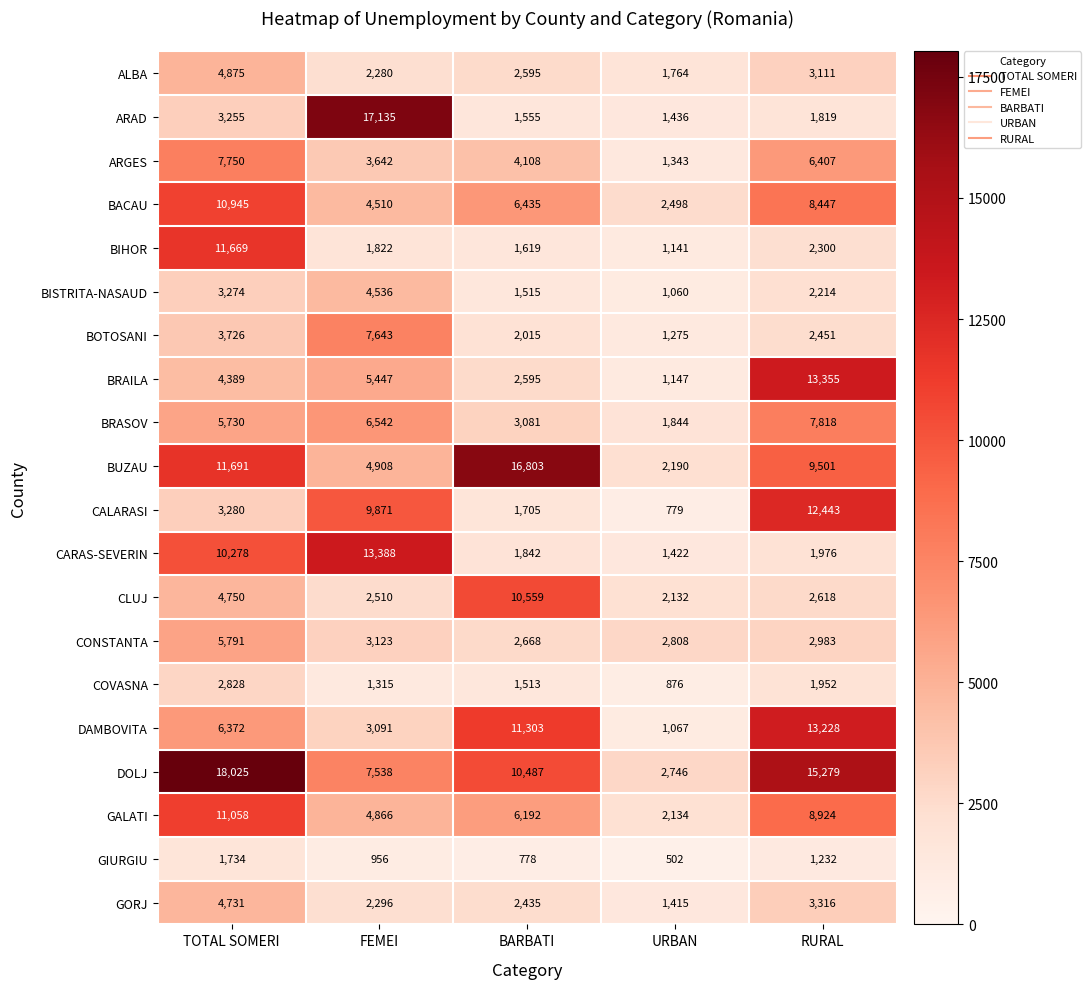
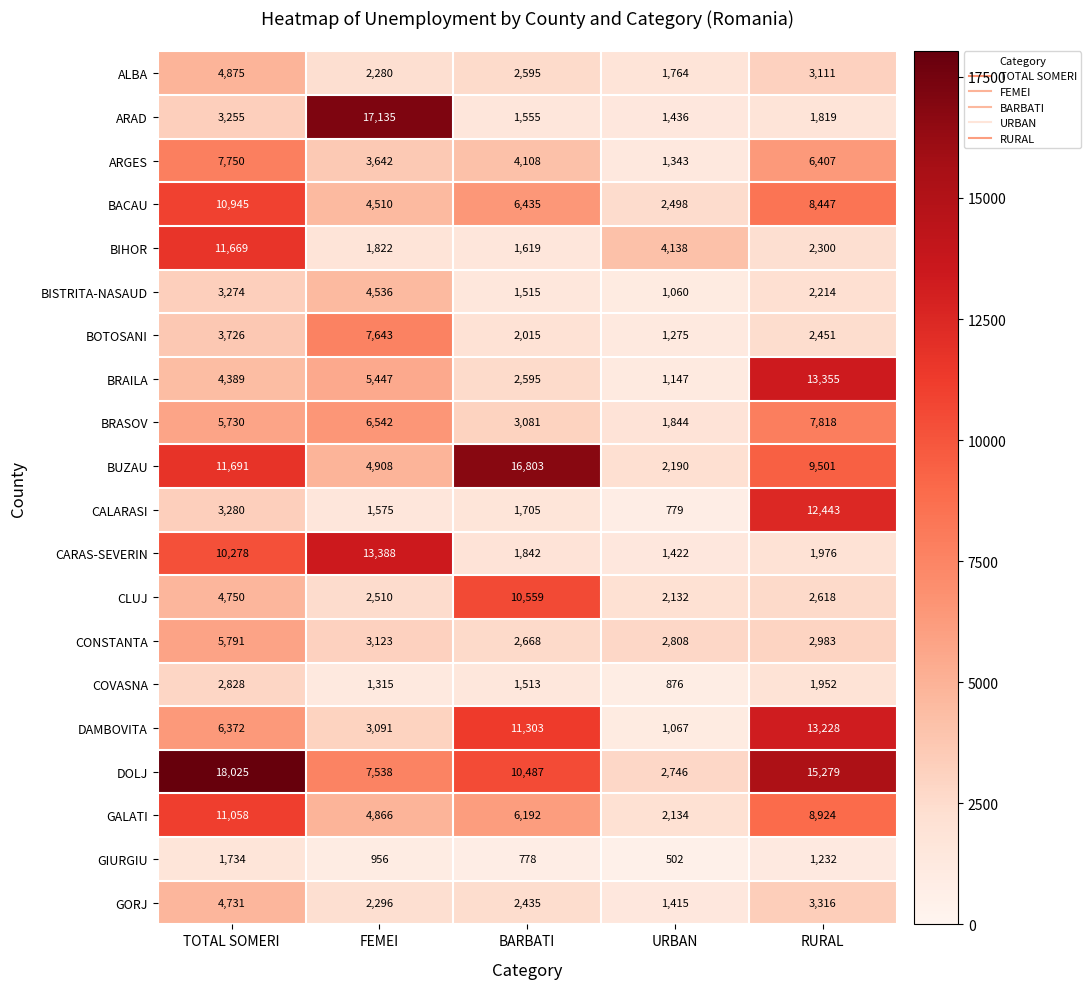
  {
    "ALBA": {
      "TOTAL SOMERI": "4,875",
      "FEMEI": "2,280",
      "BARBATI": "2,595",
      "URBAN": "1,764",
      "RURAL": "3,111"
    },
    "ARAD": {
      "TOTAL SOMERI": "3,255",
      "FEMEI": "17,135",
      "BARBATI": "1,555",
      "URBAN": "1,436",
      "RURAL": "1,819"
    },
    "ARGES": {
      "TOTAL SOMERI": "7,750",
      "FEMEI": "3,642",
      "BARBATI": "4,108",
      "URBAN": "1,343",
      "RURAL": "6,407"
    },
    "BACAU": {
      "TOTAL SOMERI": "10,945",
      "FEMEI": "4,510",
      "BARBATI": "6,435",
      "URBAN": "2,498",
      "RURAL": "8,447"
    },
    "BIHOR": {
      "TOTAL SOMERI": "11,669",
      "FEMEI": "1,822",
      "BARBATI": "1,619",
-     "URBAN": "1,141",
+     "URBAN": "4,138",
      "RURAL": "2,300"
    },
    "BISTRITA-NASAUD": {
      "TOTAL SOMERI": "3,274",
      "FEMEI": "4,536",
      "BARBATI": "1,515",
      "URBAN": "1,060",
      "RURAL": "2,214"
    },
    "BOTOSANI": {
      "TOTAL SOMERI": "3,726",
      "FEMEI": "7,643",
      "BARBATI": "2,015",
      "URBAN": "1,275",
      "RURAL": "2,451"
    },
    "BRAILA": {
      "TOTAL SOMERI": "4,389",
      "FEMEI": "5,447",
      "BARBATI": "2,595",
      "URBAN": "1,147",
      "RURAL": "13,355"
    },
    "BRASOV": {
      "TOTAL SOMERI": "5,730",
      "FEMEI": "6,542",
      "BARBATI": "3,081",
      "URBAN": "1,844",
      "RURAL": "7,818"
    },
    "BUZAU": {
      "TOTAL SOMERI": "11,691",
      "FEMEI": "4,908",
      "BARBATI": "16,803",
      "URBAN": "2,190",
      "RURAL": "9,501"
    },
    "CALARASI": {
      "TOTAL SOMERI": "3,280",
-     "FEMEI": "9,871",
+     "FEMEI": "1,575",
      "BARBATI": "1,705",
      "URBAN": "779",
      "RURAL": "12,443"
    },
    "CARAS-SEVERIN": {
      "TOTAL SOMERI": "10,278",
      "FEMEI": "13,388",
      "BARBATI": "1,842",
      "URBAN": "1,422",
      "RURAL": "1,976"
    },
    "CLUJ": {
      "TOTAL SOMERI": "4,750",
      "FEMEI": "2,510",
      "BARBATI": "10,559",
      "URBAN": "2,132",
      "RURAL": "2,618"
    },
    "CONSTANTA": {
      "TOTAL SOMERI": "5,791",
      "FEMEI": "3,123",
      "BARBATI": "2,668",
      "URBAN": "2,808",
      "RURAL": "2,983"
    },
    "COVASNA": {
      "TOTAL SOMERI": "2,828",
      "FEMEI": "1,315",
      "BARBATI": "1,513",
      "URBAN": "876",
      "RURAL": "1,952"
    },
    "DAMBOVITA": {
      "TOTAL SOMERI": "6,372",
      "FEMEI": "3,091",
      "BARBATI": "11,303",
      "URBAN": "1,067",
      "RURAL": "13,228"
    },
    "DOLJ": {
      "TOTAL SOMERI": "18,025",
      "FEMEI": "7,538",
      "BARBATI": "10,487",
      "URBAN": "2,746",
      "RURAL": "15,279"
    },
    "GALATI": {
      "TOTAL SOMERI": "11,058",
      "FEMEI": "4,866",
      "BARBATI": "6,192",
      "URBAN": "2,134",
      "RURAL": "8,924"
    },
    "GIURGIU": {
      "TOTAL SOMERI": "1,734",
      "FEMEI": "956",
      "BARBATI": "778",
      "URBAN": "502",
      "RURAL": "1,232"
    },
    "GORJ": {
      "TOTAL SOMERI": "4,731",
      "FEMEI": "2,296",
      "BARBATI": "2,435",
      "URBAN": "1,415",
      "RURAL": "3,316"
    }
  }
